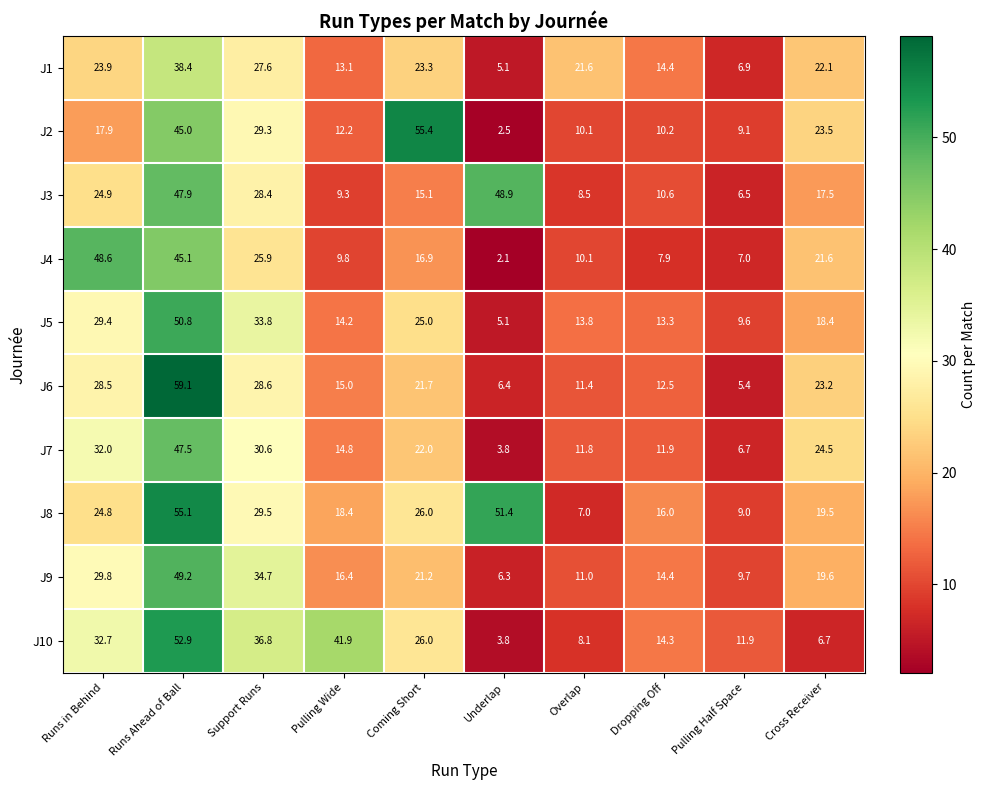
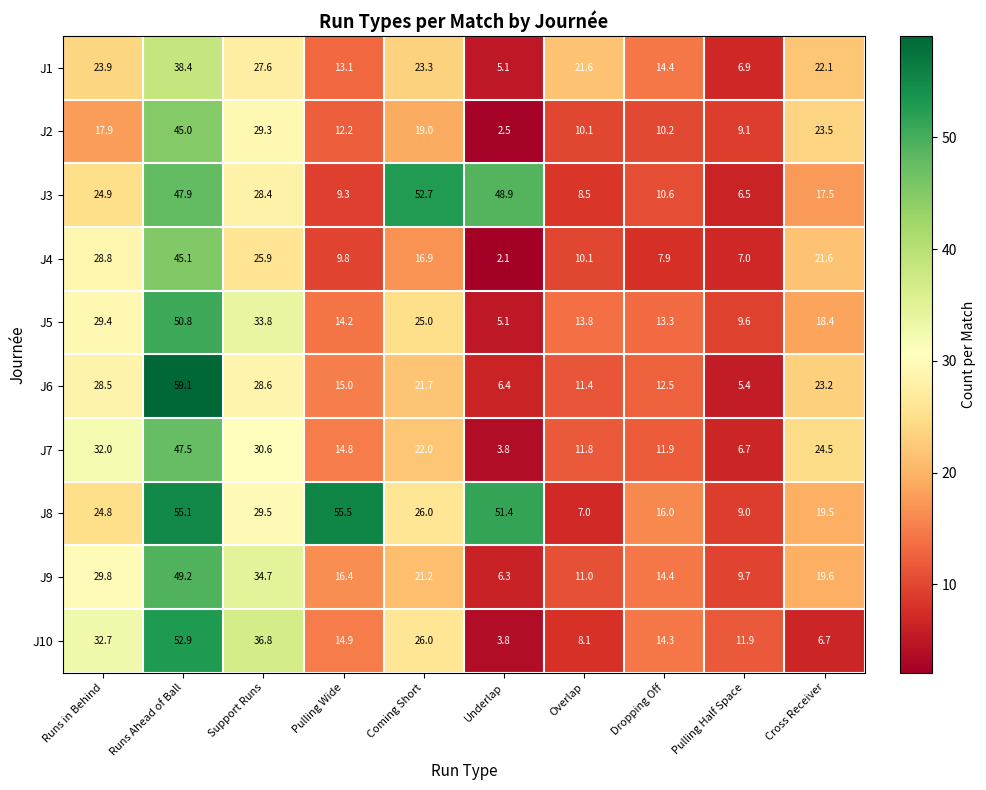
  {
    "J1": {
      "Runs in Behind": 23.9,
      "Runs Ahead of Ball": 38.4,
      "Support Runs": 27.6,
      "Pulling Wide": 13.1,
      "Coming Short": 23.3,
      "Underlap": 5.1,
      "Overlap": 21.6,
      "Dropping Off": 14.4,
      "Pulling Half Space": 6.9,
      "Cross Receiver": 22.1
    },
    "J2": {
      "Runs in Behind": 17.9,
      "Runs Ahead of Ball": 45.0,
      "Support Runs": 29.3,
      "Pulling Wide": 12.2,
-     "Coming Short": 55.4,
+     "Coming Short": 19.0,
      "Underlap": 2.5,
      "Overlap": 10.1,
      "Dropping Off": 10.2,
      "Pulling Half Space": 9.1,
      "Cross Receiver": 23.5
    },
    "J3": {
      "Runs in Behind": 24.9,
      "Runs Ahead of Ball": 47.9,
      "Support Runs": 28.4,
      "Pulling Wide": 9.3,
-     "Coming Short": 15.1,
+     "Coming Short": 52.7,
      "Underlap": 48.9,
      "Overlap": 8.5,
      "Dropping Off": 10.6,
      "Pulling Half Space": 6.5,
      "Cross Receiver": 17.5
    },
    "J4": {
-     "Runs in Behind": 48.6,
+     "Runs in Behind": 28.8,
      "Runs Ahead of Ball": 45.1,
      "Support Runs": 25.9,
      "Pulling Wide": 9.8,
      "Coming Short": 16.9,
      "Underlap": 2.1,
      "Overlap": 10.1,
      "Dropping Off": 7.9,
      "Pulling Half Space": 7.0,
      "Cross Receiver": 21.6
    },
    "J5": {
      "Runs in Behind": 29.4,
      "Runs Ahead of Ball": 50.8,
      "Support Runs": 33.8,
      "Pulling Wide": 14.2,
      "Coming Short": 25.0,
      "Underlap": 5.1,
      "Overlap": 13.8,
      "Dropping Off": 13.3,
      "Pulling Half Space": 9.6,
      "Cross Receiver": 18.4
    },
    "J6": {
      "Runs in Behind": 28.5,
      "Runs Ahead of Ball": 59.1,
      "Support Runs": 28.6,
      "Pulling Wide": 15.0,
      "Coming Short": 21.7,
      "Underlap": 6.4,
      "Overlap": 11.4,
      "Dropping Off": 12.5,
      "Pulling Half Space": 5.4,
      "Cross Receiver": 23.2
    },
    "J7": {
      "Runs in Behind": 32.0,
      "Runs Ahead of Ball": 47.5,
      "Support Runs": 30.6,
      "Pulling Wide": 14.8,
      "Coming Short": 22.0,
      "Underlap": 3.8,
      "Overlap": 11.8,
      "Dropping Off": 11.9,
      "Pulling Half Space": 6.7,
      "Cross Receiver": 24.5
    },
    "J8": {
      "Runs in Behind": 24.8,
      "Runs Ahead of Ball": 55.1,
      "Support Runs": 29.5,
-     "Pulling Wide": 18.4,
+     "Pulling Wide": 55.5,
      "Coming Short": 26.0,
      "Underlap": 51.4,
      "Overlap": 7.0,
      "Dropping Off": 16.0,
      "Pulling Half Space": 9.0,
      "Cross Receiver": 19.5
    },
    "J9": {
      "Runs in Behind": 29.8,
      "Runs Ahead of Ball": 49.2,
      "Support Runs": 34.7,
      "Pulling Wide": 16.4,
      "Coming Short": 21.2,
      "Underlap": 6.3,
      "Overlap": 11.0,
      "Dropping Off": 14.4,
      "Pulling Half Space": 9.7,
      "Cross Receiver": 19.6
    },
    "J10": {
      "Runs in Behind": 32.7,
      "Runs Ahead of Ball": 52.9,
      "Support Runs": 36.8,
-     "Pulling Wide": 41.9,
+     "Pulling Wide": 14.9,
      "Coming Short": 26.0,
      "Underlap": 3.8,
      "Overlap": 8.1,
      "Dropping Off": 14.3,
      "Pulling Half Space": 11.9,
      "Cross Receiver": 6.7
    }
  }
